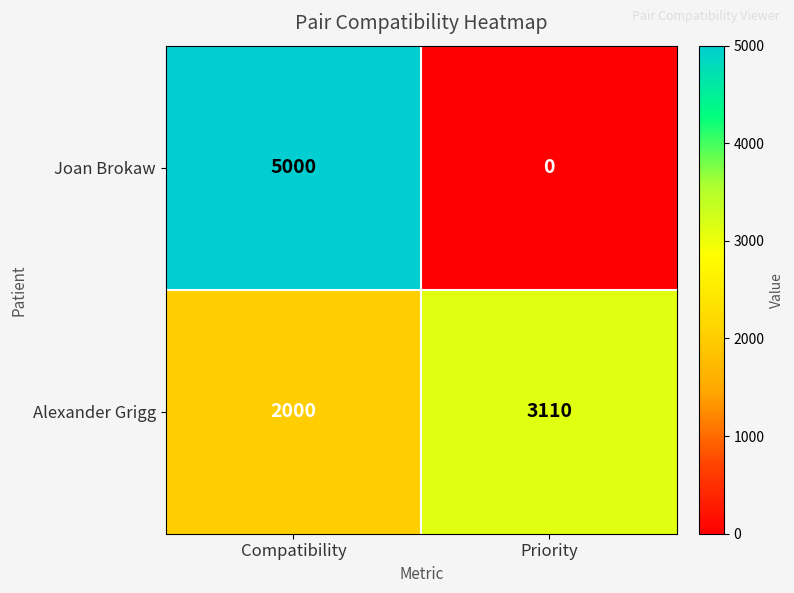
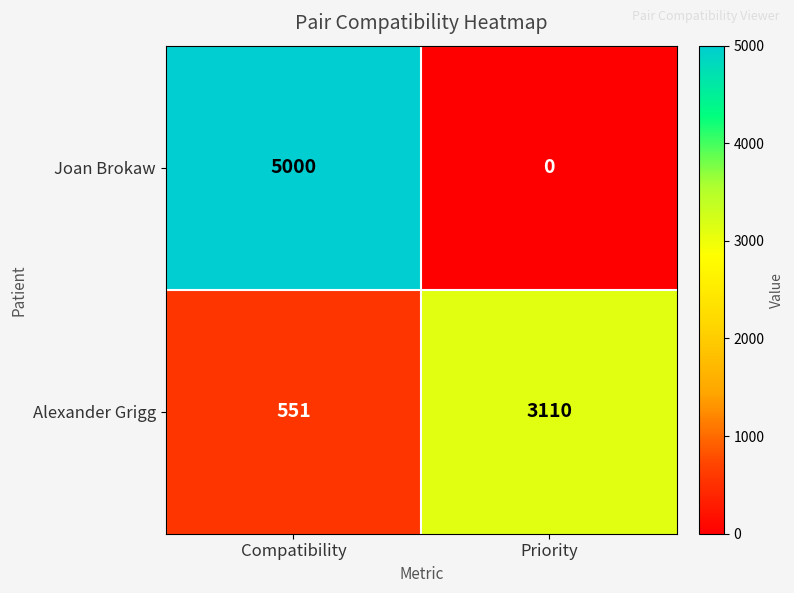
  {
    "Joan Brokaw": {
      "Compatibility": 5000,
      "Priority": 0
    },
    "Alexander Grigg": {
-     "Compatibility": 2000,
+     "Compatibility": 551,
      "Priority": 3110
    }
  }
